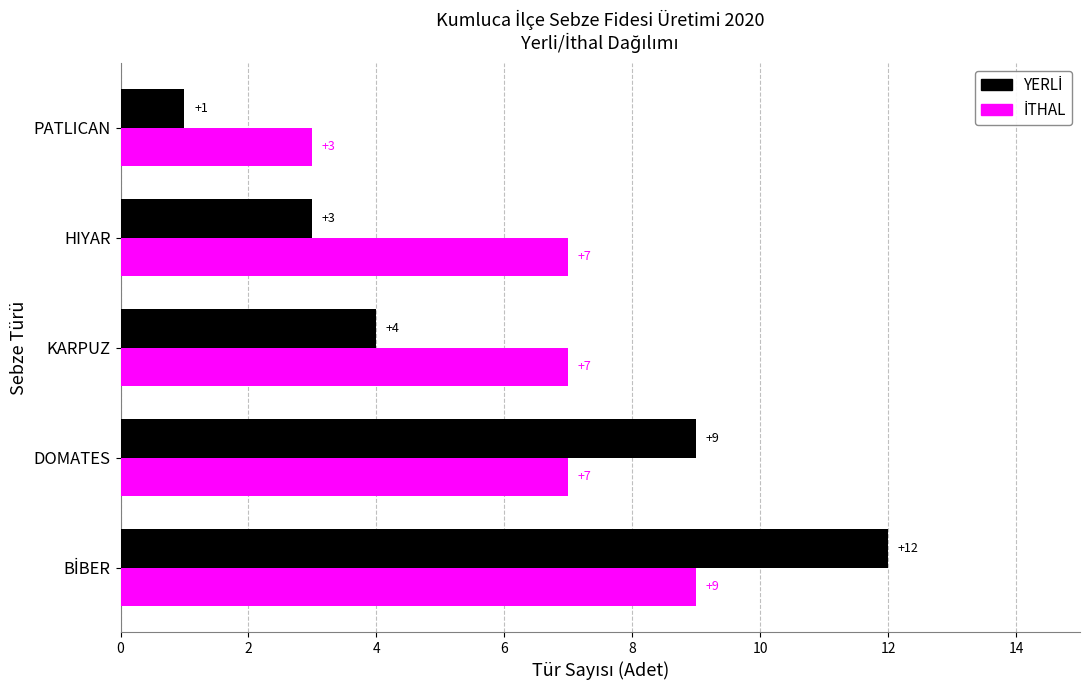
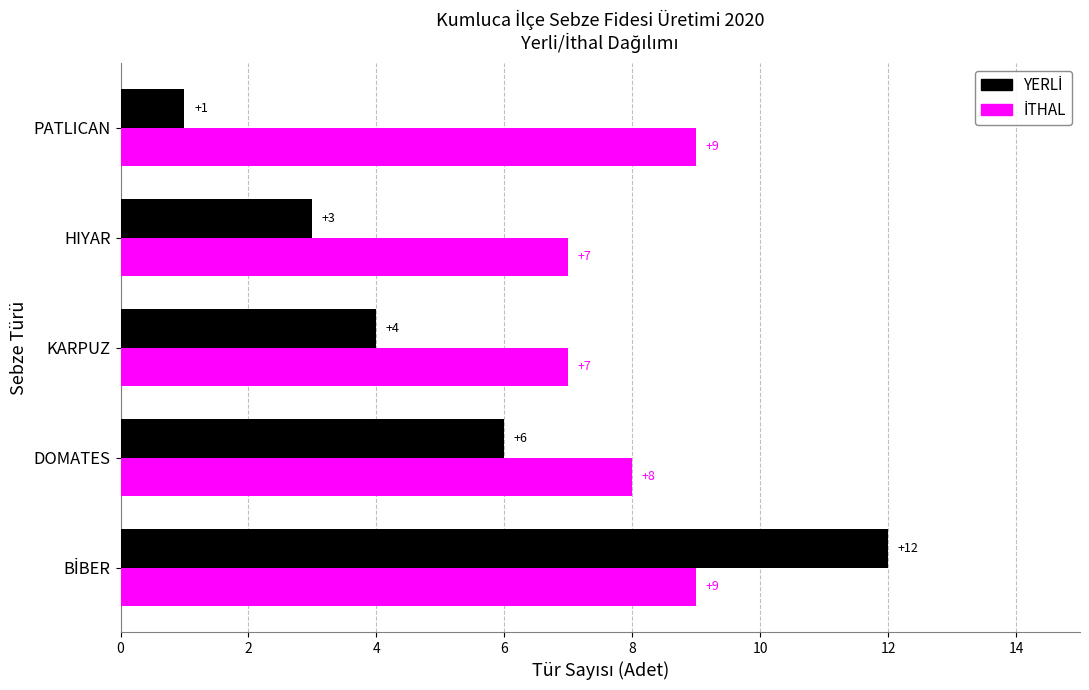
  {
    "YERLİ": {
      "PATLICAN": "+1",
      "HIYAR": "+3",
      "KARPUZ": "+4",
-     "DOMATES": "+9",
+     "DOMATES": "+6",
      "BİBER": "+12"
    },
    "İTHAL": {
-     "PATLICAN": "+3",
+     "PATLICAN": "+9",
      "HIYAR": "+7",
      "KARPUZ": "+7",
-     "DOMATES": "+7",
+     "DOMATES": "+8",
      "BİBER": "+9"
    }
  }
